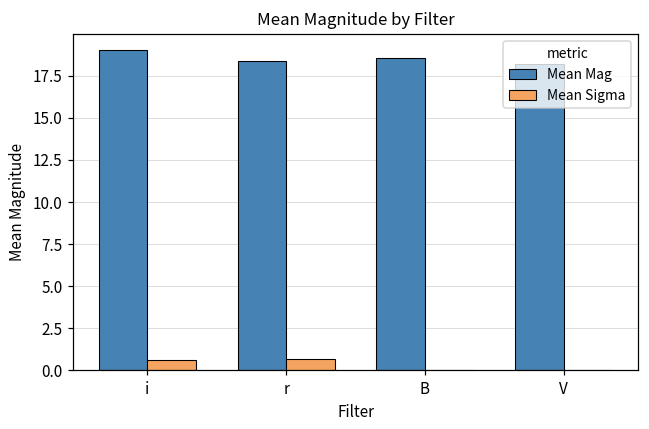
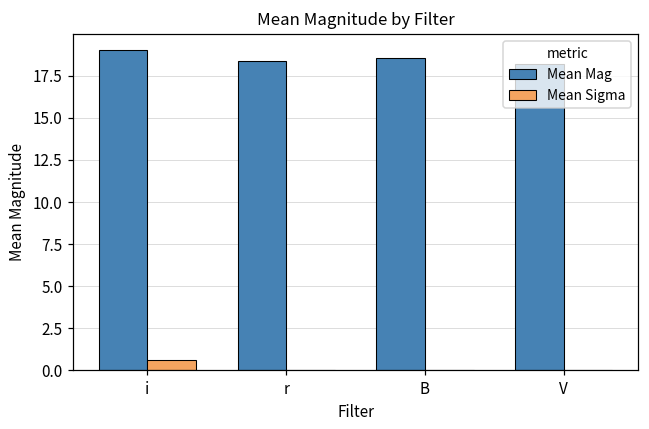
  {
    "Mean Mag": {
      "i": 19.0,
      "r": 18.4,
      "B": 18.6
    },
    "Mean Sigma": {
      "i": 0.6,
-     "r": 0.7
+     "r": 0.0
    }
  }
